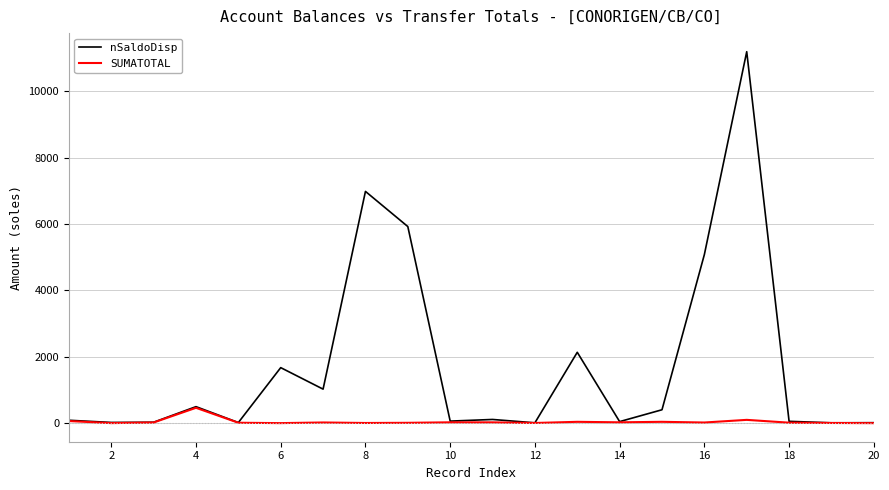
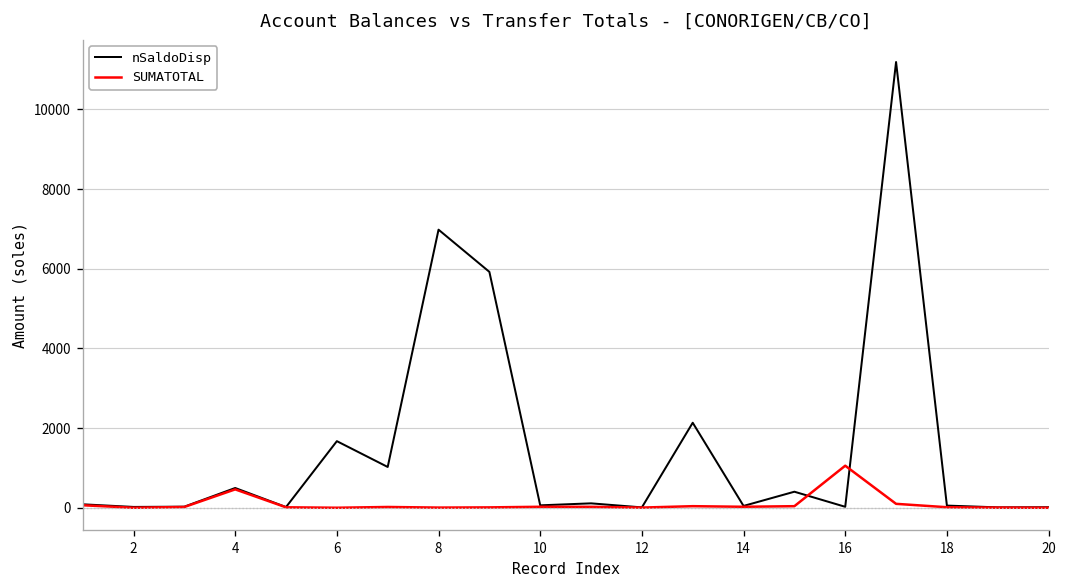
  {
    "nSaldoDisp": {
      "6": 1700,
      "8": 7000,
-     "16": 5100
+     "16": 0
    },
    "SUMATOTAL": {
      "6": 0,
      "8": 0,
-     "16": 0
+     "16": 1100
    }
  }
